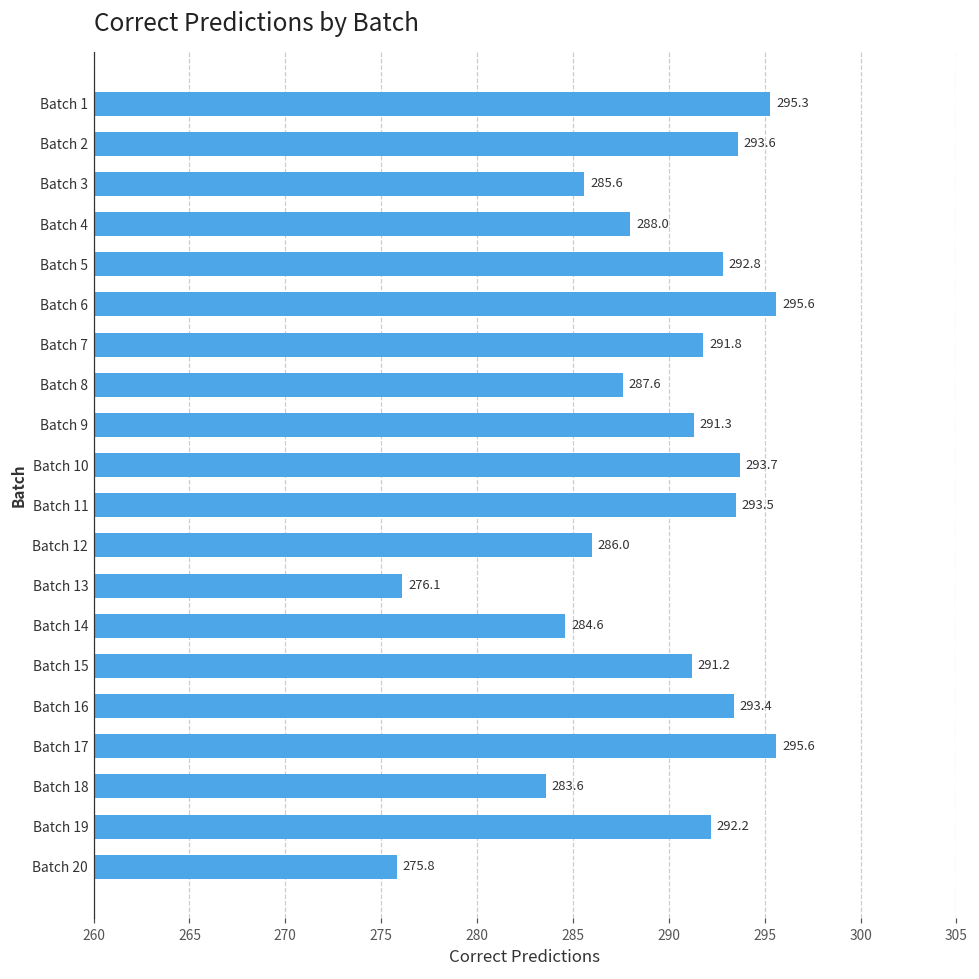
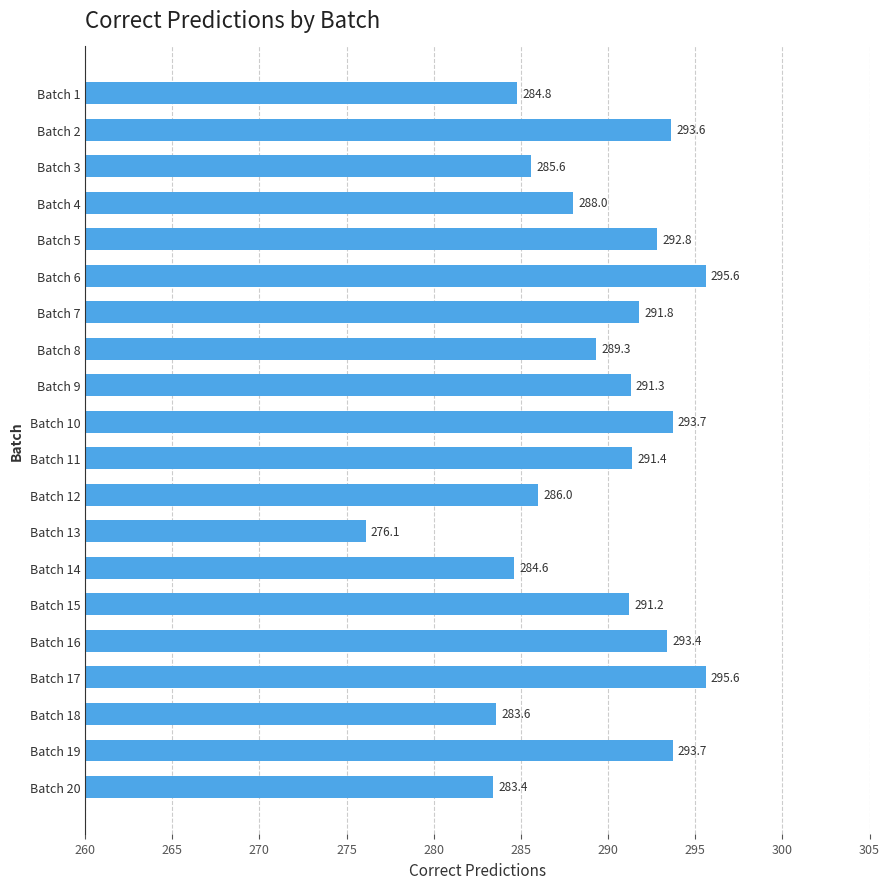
  {
-   "Batch 1": 295.3,
+   "Batch 1": 284.8,
    "Batch 2": 293.6,
    "Batch 3": 285.6,
    "Batch 4": 288.0,
    "Batch 5": 292.8,
    "Batch 6": 295.6,
    "Batch 7": 291.8,
-   "Batch 8": 287.6,
+   "Batch 8": 289.3,
    "Batch 9": 291.3,
    "Batch 10": 293.7,
-   "Batch 11": 293.5,
+   "Batch 11": 291.4,
    "Batch 12": 286.0,
    "Batch 13": 276.1,
    "Batch 14": 284.6,
    "Batch 15": 291.2,
    "Batch 16": 293.4,
    "Batch 17": 295.6,
    "Batch 18": 283.6,
-   "Batch 19": 292.2,
-   "Batch 20": 275.8
+   "Batch 19": 293.7,
+   "Batch 20": 283.4
  }
